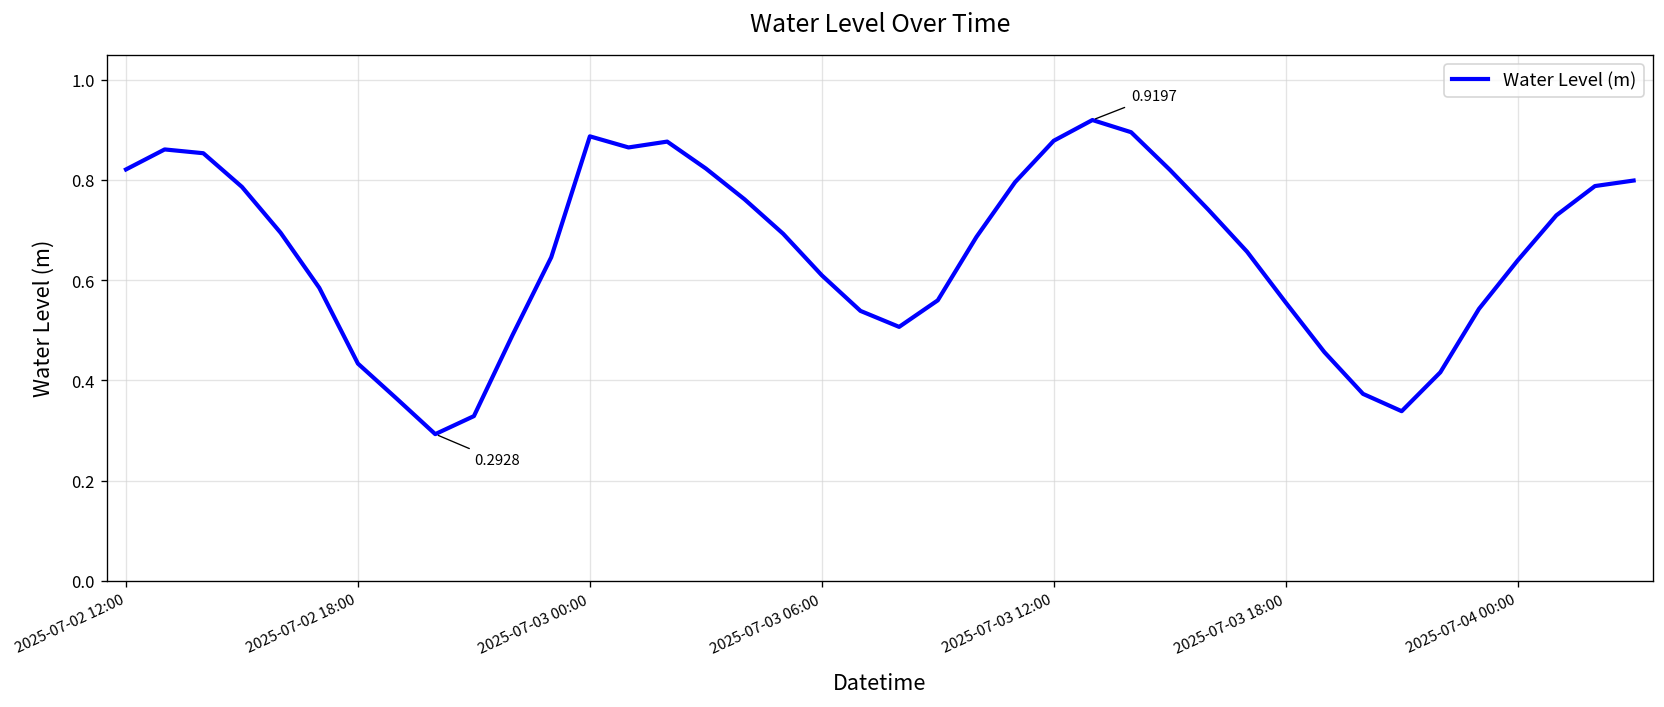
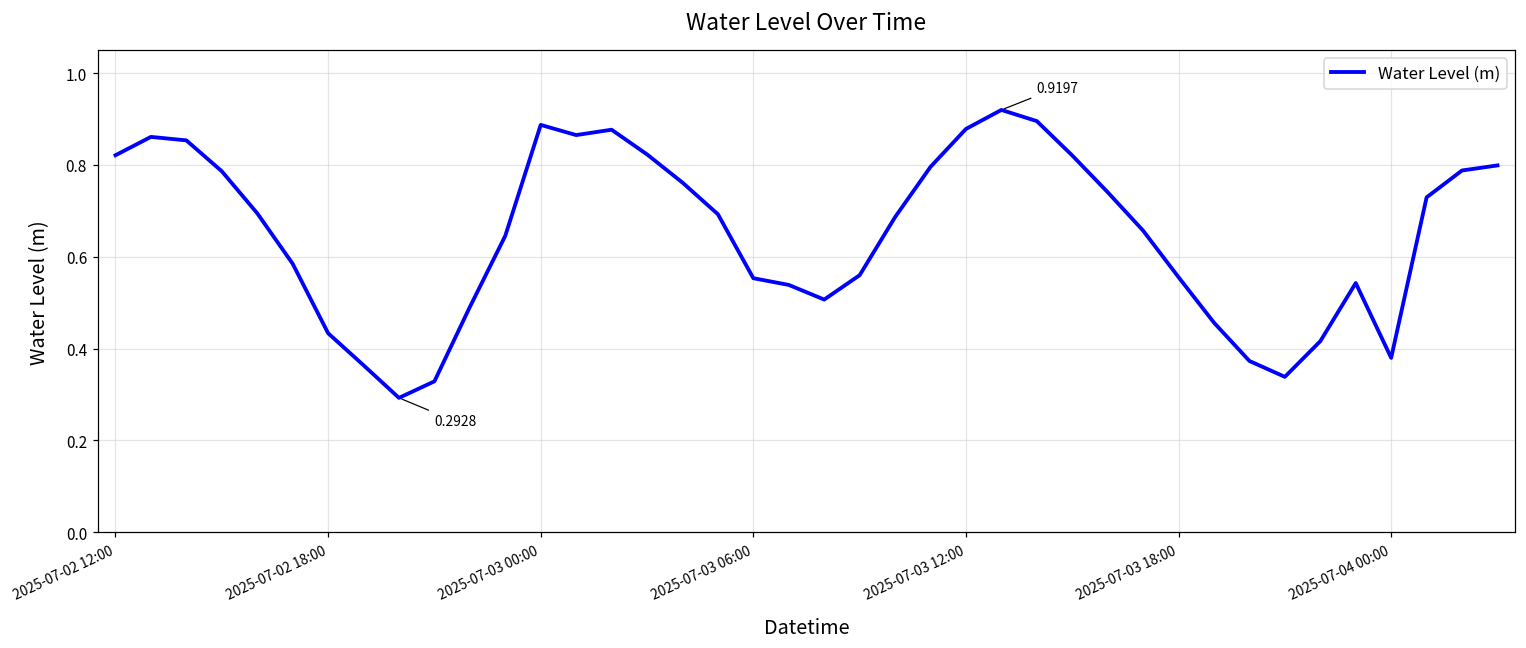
  {
    "2025-07-02 12:00": 0.82,
    "2025-07-02 18:00": 0.43,
    "2025-07-03 00:00": 0.89,
-   "2025-07-03 06:00": 0.61,
+   "2025-07-03 06:00": 0.55,
    "2025-07-03 12:00": 0.88,
    "2025-07-03 18:00": 0.56,
-   "2025-07-04 00:00": 0.64
+   "2025-07-04 00:00": 0.38
  }
